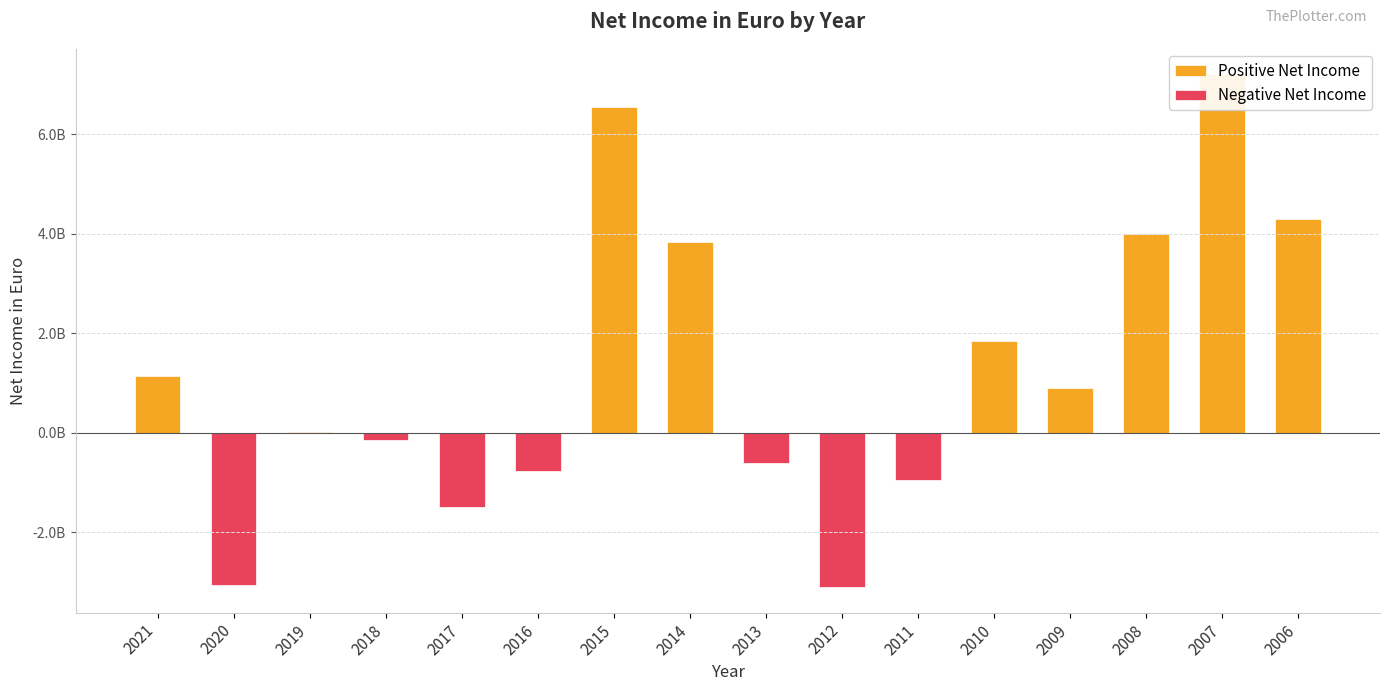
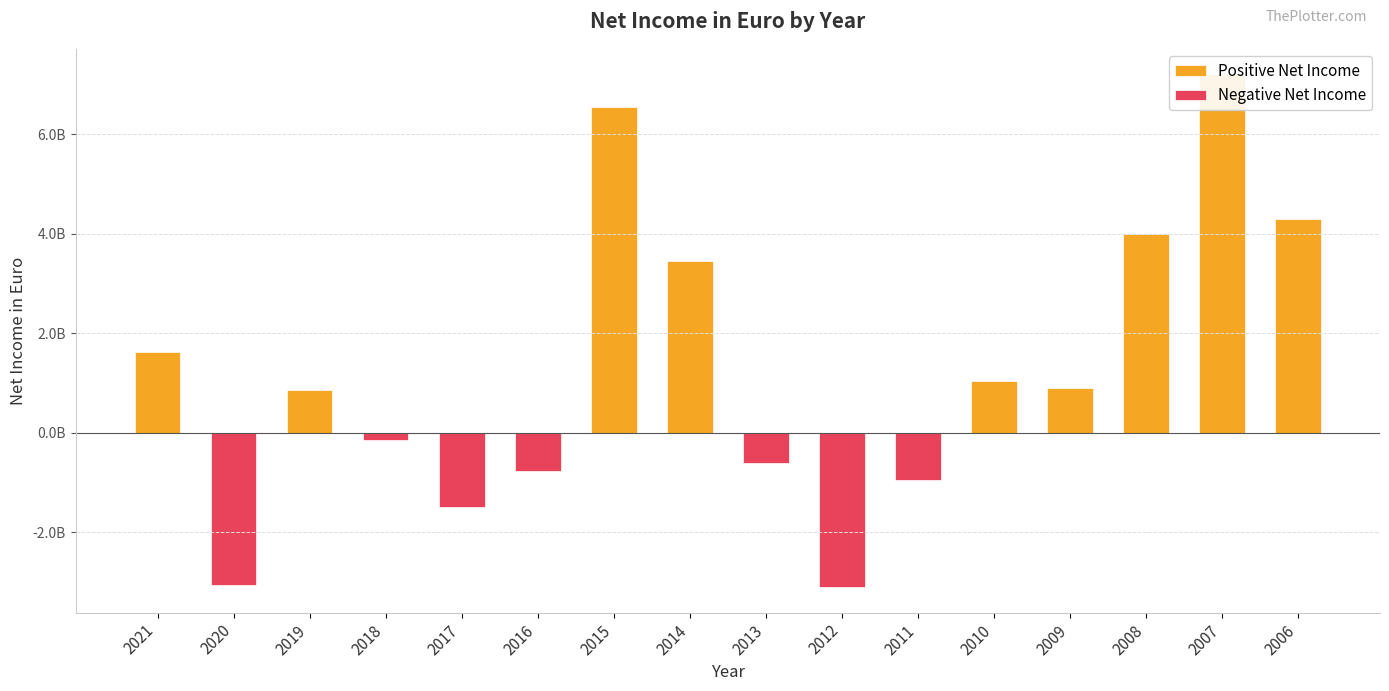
  {
    "Positive Net Income": {
-     "2021": 1100000000,
-     "2019": 0,
+     "2021": 1600000000,
+     "2019": 900000000,
      "2015": 6600000000,
-     "2014": 3800000000,
-     "2010": 1900000000,
+     "2014": 3500000000,
+     "2010": 1000000000,
      "2009": 900000000,
      "2008": 4000000000,
      "2006": 4300000000
    },
    "Negative Net Income": {
      "2020": -3100000000,
      "2018": -100000000,
      "2017": -1500000000,
      "2016": -800000000,
      "2013": -600000000,
      "2012": -3100000000,
      "2011": -900000000
    }
  }
